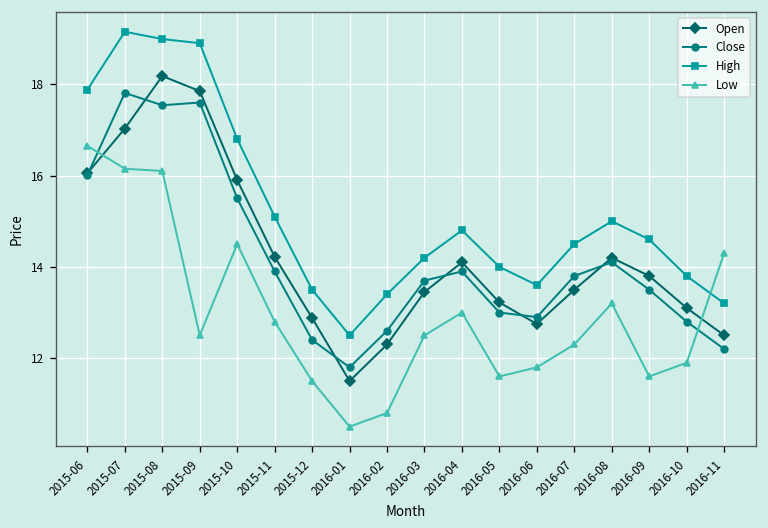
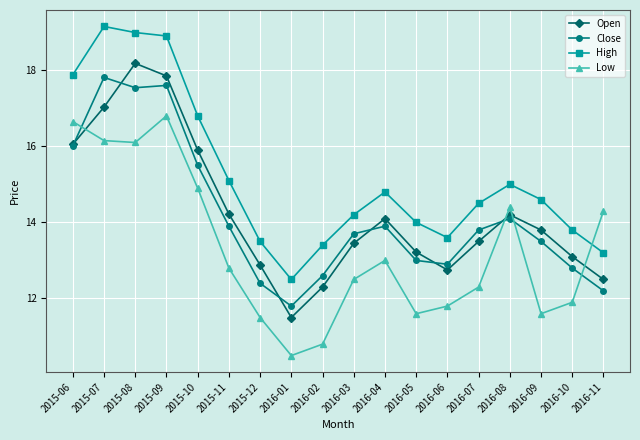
  {
    "Low": {
      "2015-06": 16.7,
      "2015-07": 16.2,
      "2015-08": 16.1,
-     "2015-09": 12.5,
-     "2015-10": 14.5,
+     "2015-09": 16.8,
+     "2015-10": 14.9,
      "2015-11": 12.8,
      "2015-12": 11.5,
      "2016-01": 10.5,
      "2016-02": 10.8,
      "2016-03": 12.5,
      "2016-04": 13.0,
      "2016-05": 11.6,
      "2016-06": 11.8,
      "2016-07": 12.3,
-     "2016-08": 13.2,
+     "2016-08": 14.4,
      "2016-09": 11.6,
      "2016-10": 11.9,
      "2016-11": 14.3
    }
  }
